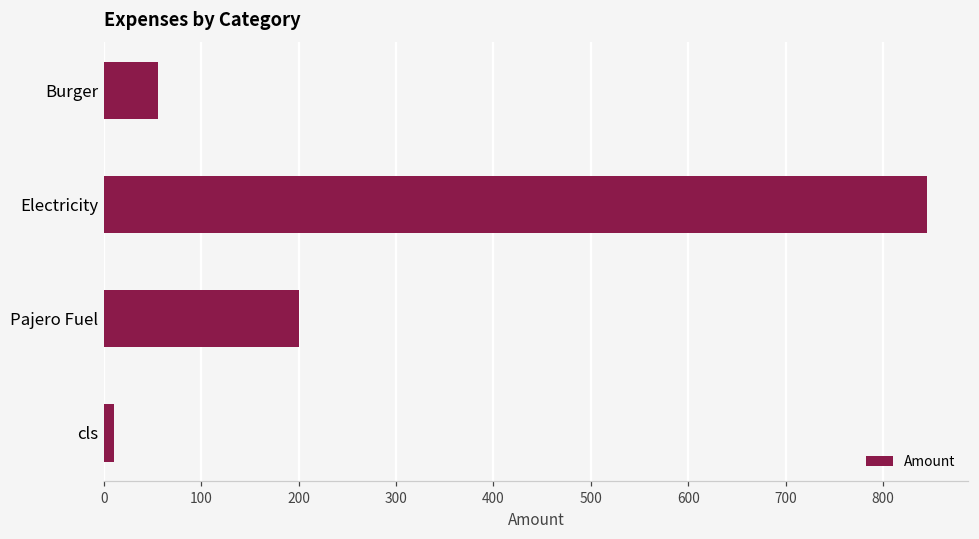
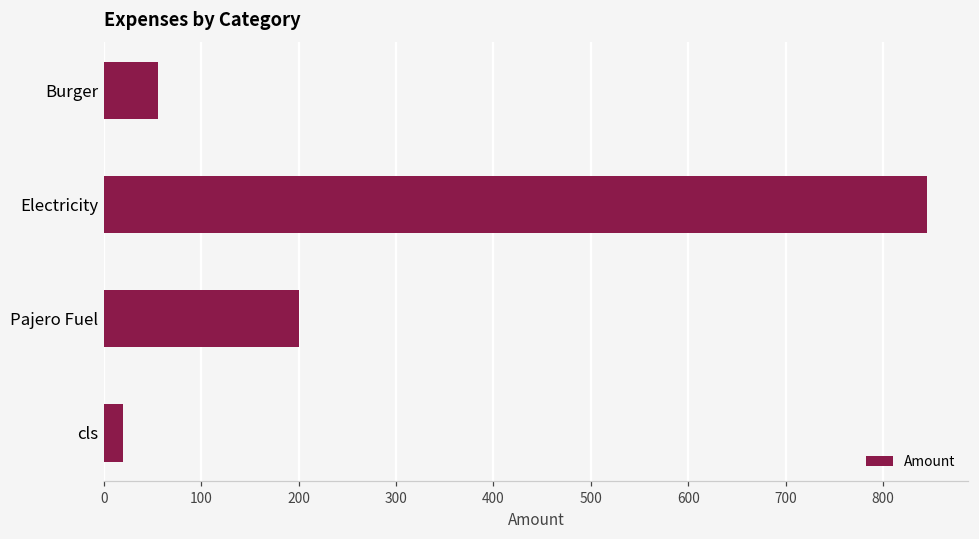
  {
    "Burger": 60,
    "Electricity": 850,
    "Pajero Fuel": 200,
-   "cls": 10
+   "cls": 20
  }
